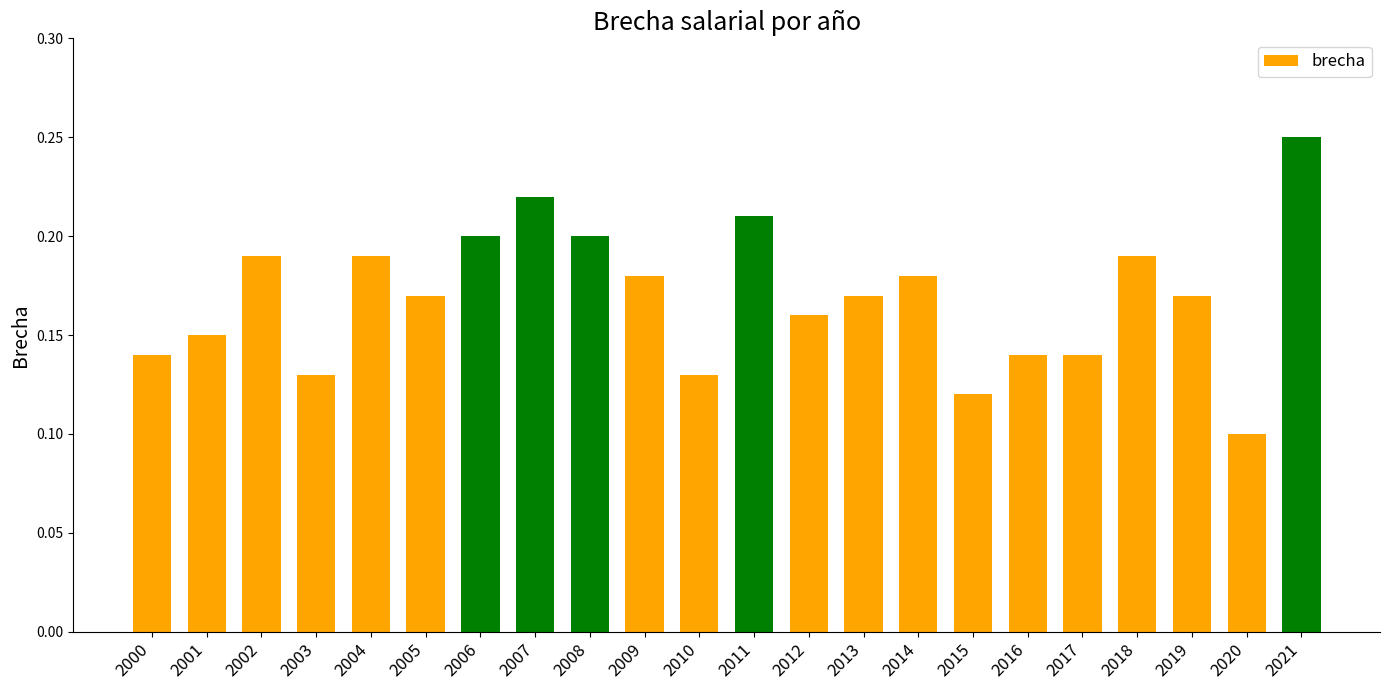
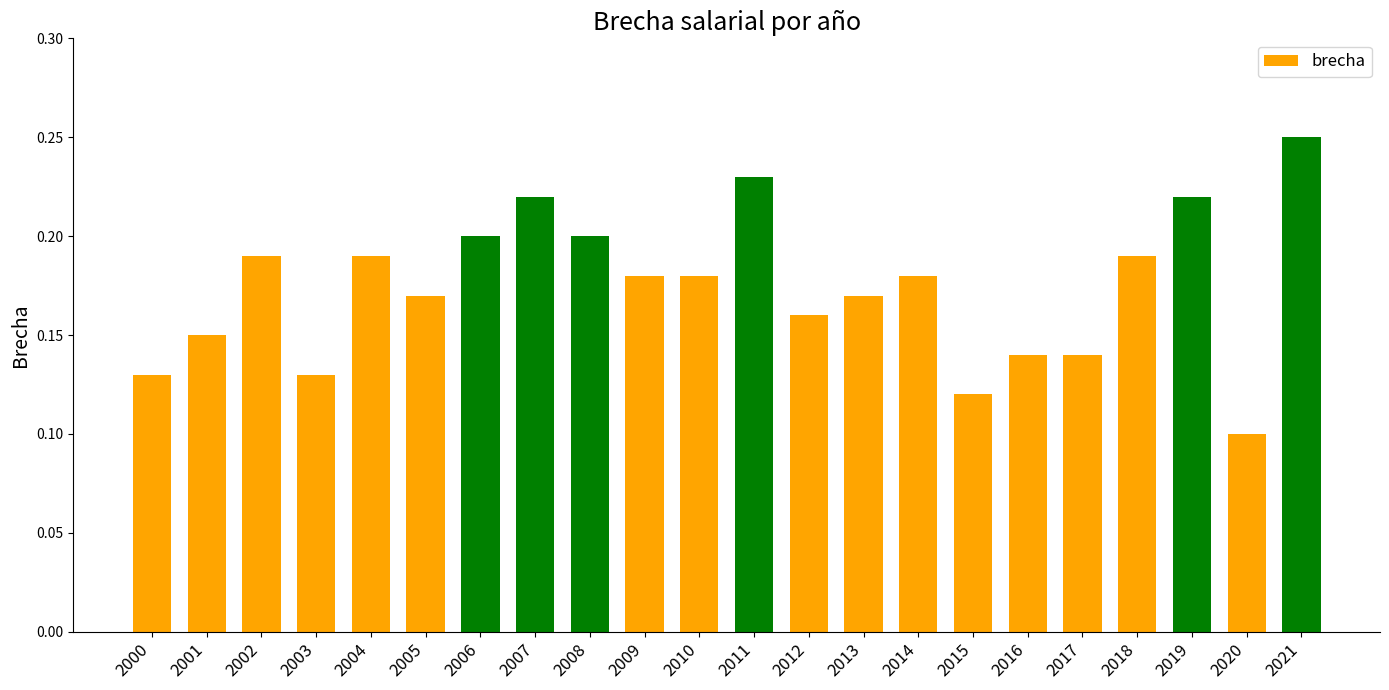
  {
-   "2000": 0.14,
+   "2000": 0.13,
    "2001": 0.15,
    "2002": 0.19,
    "2003": 0.13,
    "2004": 0.19,
    "2005": 0.17,
    "2006": 0.20,
    "2007": 0.22,
    "2008": 0.20,
    "2009": 0.18,
-   "2010": 0.13,
-   "2011": 0.21,
+   "2010": 0.18,
+   "2011": 0.23,
    "2012": 0.16,
    "2013": 0.17,
    "2014": 0.18,
    "2015": 0.12,
    "2016": 0.14,
    "2017": 0.14,
    "2018": 0.19,
-   "2019": 0.17,
+   "2019": 0.22,
    "2020": 0.10,
    "2021": 0.25
  }
